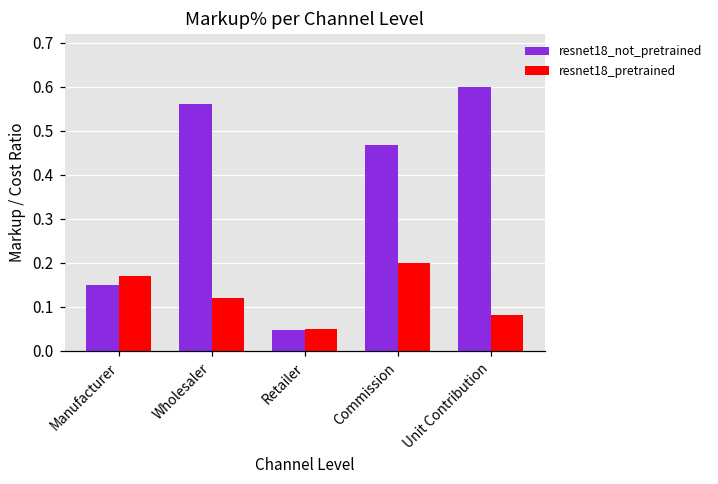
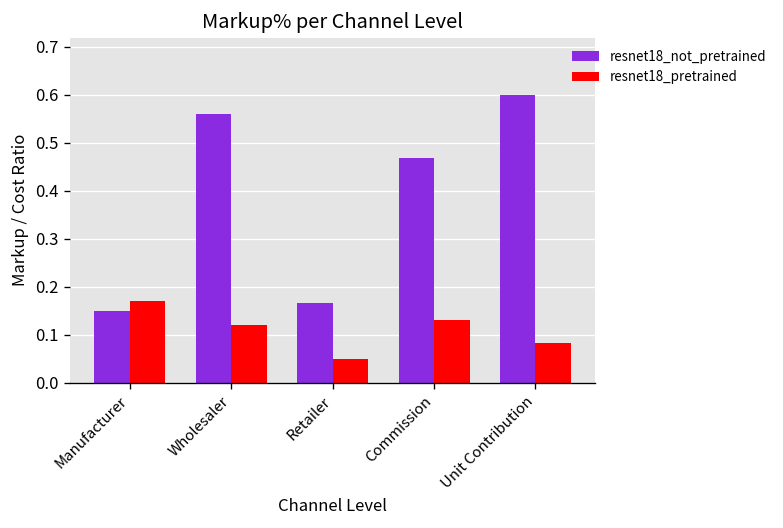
  {
    "resnet18_not_pretrained": {
      "Manufacturer": 0.15,
      "Wholesaler": 0.56,
-     "Retailer": 0.05,
+     "Retailer": 0.17,
      "Commission": 0.47,
      "Unit Contribution": 0.60
    },
    "resnet18_pretrained": {
      "Manufacturer": 0.17,
      "Wholesaler": 0.12,
      "Retailer": 0.05,
-     "Commission": 0.20,
+     "Commission": 0.13,
      "Unit Contribution": 0.08
    }
  }
